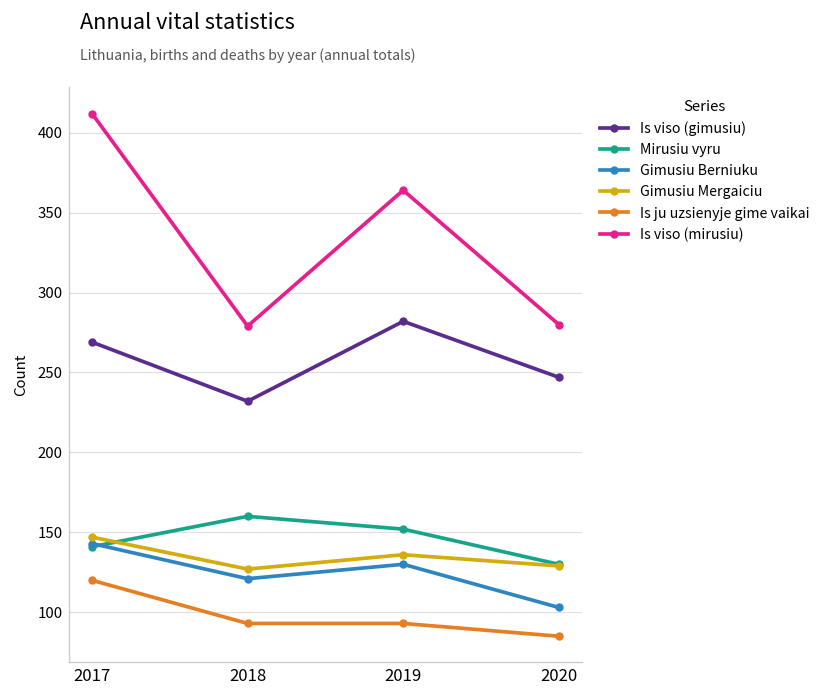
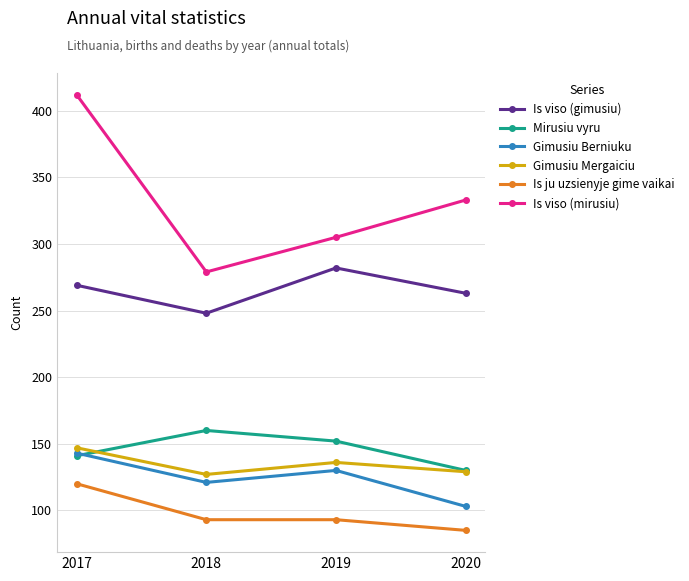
  {
    "Is viso (gimusiu)": {
      "2017": 269,
-     "2018": 232,
+     "2018": 248,
      "2019": 282,
-     "2020": 247
+     "2020": 263
    },
    "Mirusiu vyru": {
      "2017": 141,
      "2018": 160,
      "2019": 152
    },
    "Gimusiu Berniuku": {
      "2017": 143,
      "2018": 121,
      "2019": 130,
      "2020": 103
    },
    "Is viso (mirusiu)": {
      "2017": 412,
      "2018": 279,
-     "2019": 364,
-     "2020": 280
+     "2019": 305,
+     "2020": 333
    }
  }
